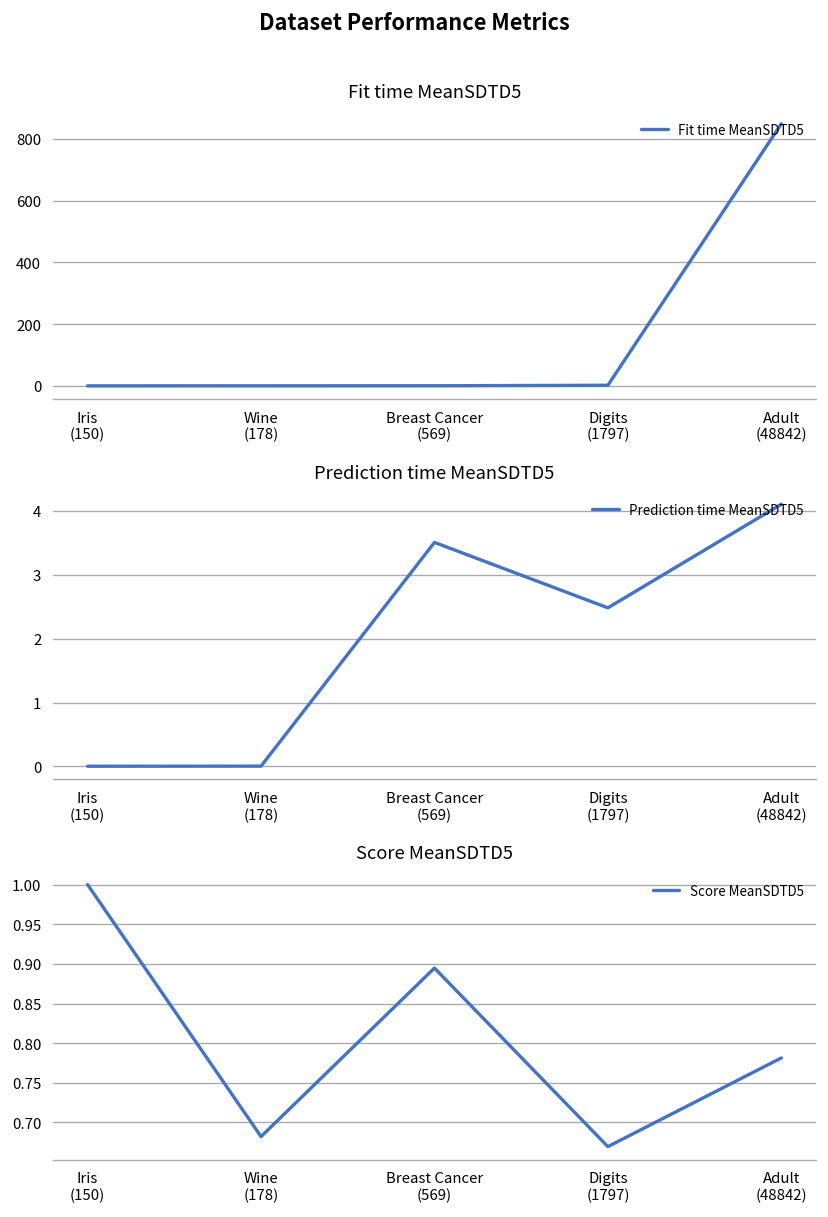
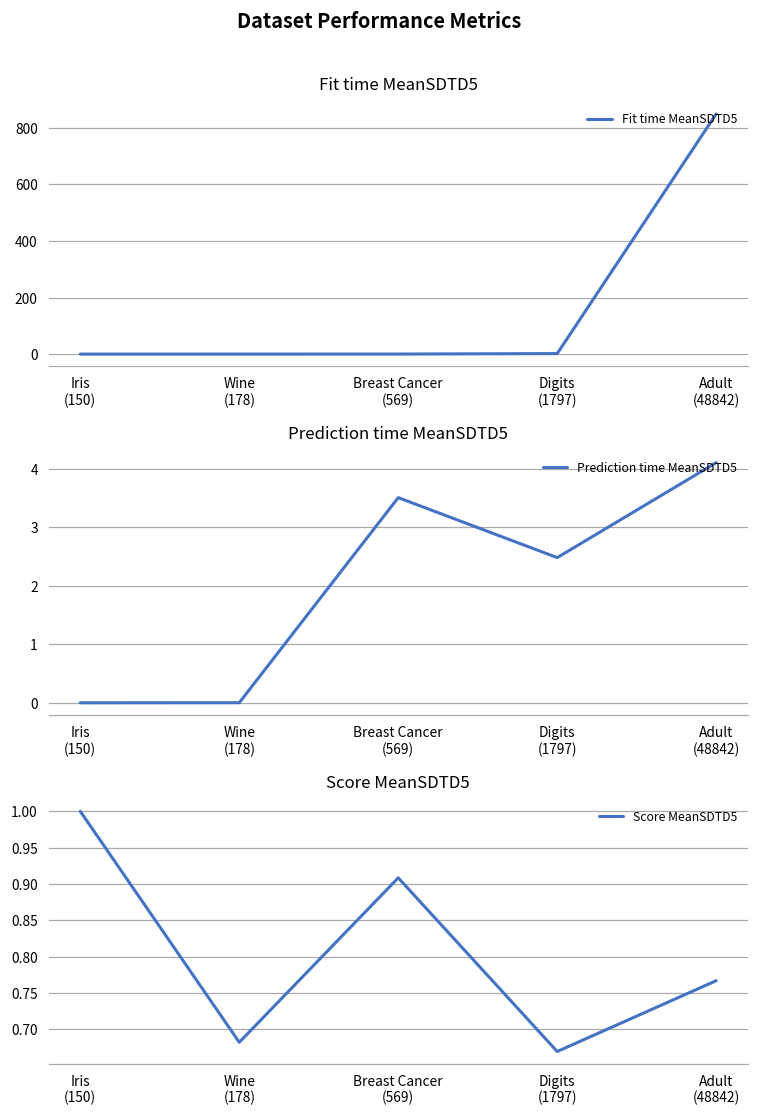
  {
    "Fit time MeanSDTD5": {
      "Iris (150)": 0,
      "Wine (178)": 0,
      "Breast Cancer (569)": 0,
      "Digits (1797)": 0,
      "Adult (48842)": 850
    },
    "Prediction time MeanSDTD5": {
      "Iris (150)": 0.0,
      "Wine (178)": 0.0,
      "Breast Cancer (569)": 3.5,
      "Digits (1797)": 2.5,
      "Adult (48842)": 4.1
    },
    "Score MeanSDTD5": {
      "Iris (150)": 1.00,
      "Wine (178)": 0.68,
-     "Breast Cancer (569)": 0.89,
+     "Breast Cancer (569)": 0.91,
      "Digits (1797)": 0.67,
-     "Adult (48842)": 0.78
+     "Adult (48842)": 0.77
    }
  }
